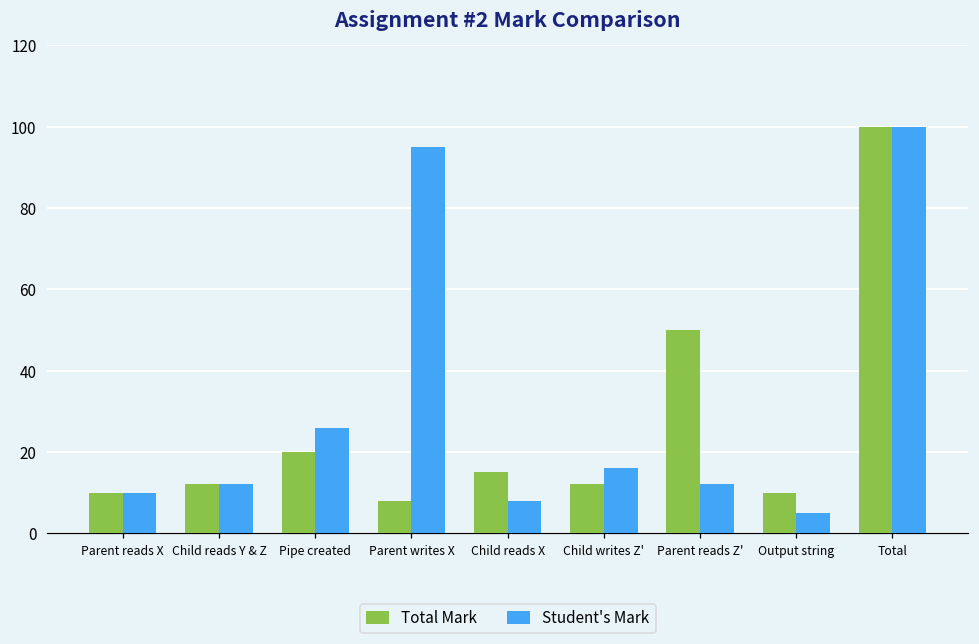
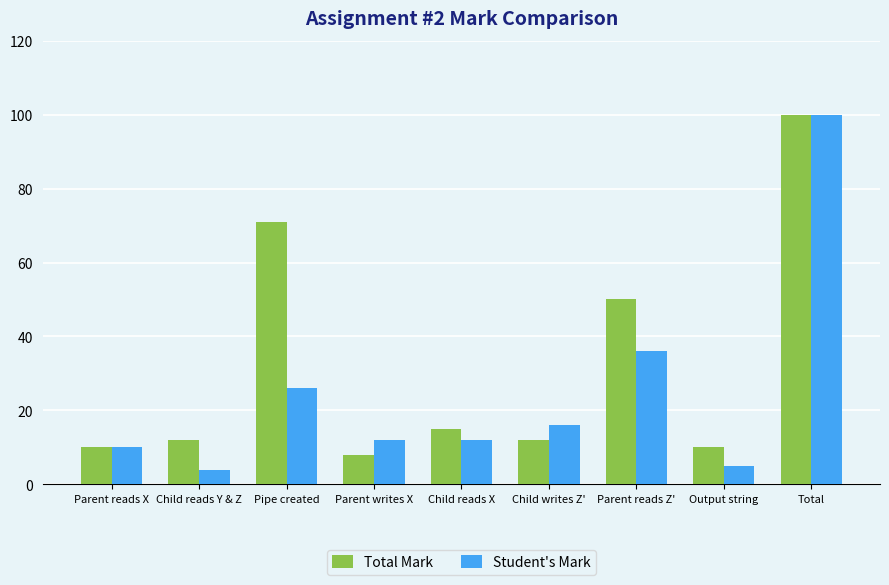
  {
    "Total Mark": {
      "Parent reads X": 10,
      "Child reads Y & Z": 12,
-     "Pipe created": 20,
+     "Pipe created": 71,
      "Parent writes X": 8,
      "Child reads X": 15,
      "Child writes Z'": 12,
      "Parent reads Z'": 50,
      "Output string": 10,
      "Total": 100
    },
    "Student's Mark": {
      "Parent reads X": 10,
-     "Child reads Y & Z": 12,
+     "Child reads Y & Z": 4,
      "Pipe created": 26,
-     "Parent writes X": 95,
-     "Child reads X": 8,
+     "Parent writes X": 12,
+     "Child reads X": 12,
      "Child writes Z'": 16,
-     "Parent reads Z'": 12,
+     "Parent reads Z'": 36,
      "Output string": 5,
      "Total": 100
    }
  }
